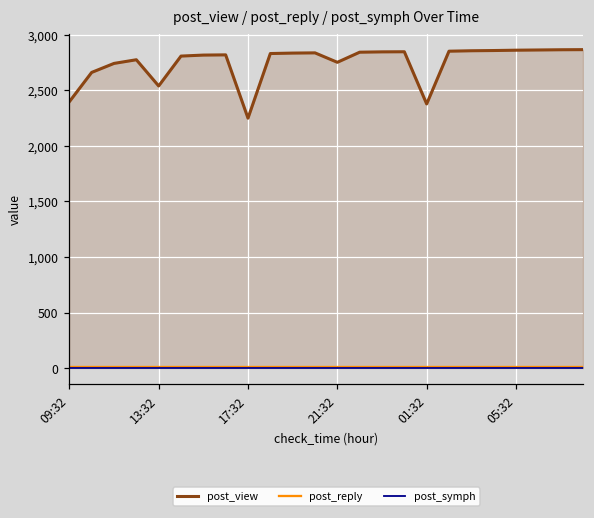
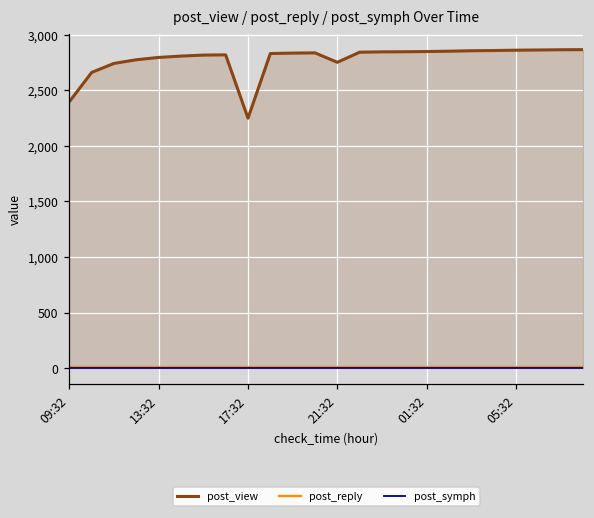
  {
    "post_view": {
      "09:32": "2,400",
-     "13:32": "2,540",
+     "13:32": "2,800",
      "17:32": "2,250",
      "21:32": "2,750",
-     "01:32": "2,380",
+     "01:32": "2,850",
      "05:32": "2,860"
    }
  }
